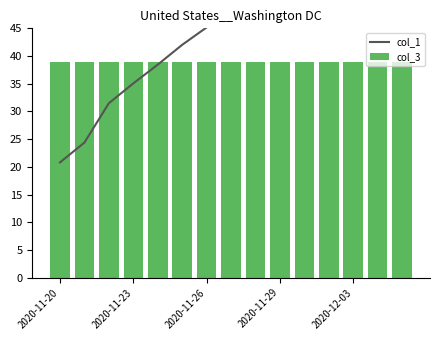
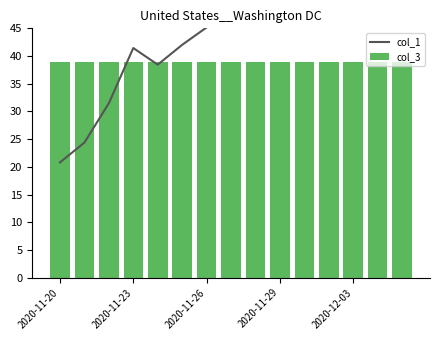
  {
    "col_1": {
      "2020-11-20": 21,
-     "2020-11-23": 35,
+     "2020-11-23": 41,
      "2020-11-26": 45
    },
    "col_3": {
      "2020-11-20": 39,
      "2020-11-23": 39,
      "2020-11-26": 39,
      "2020-11-29": 39,
      "2020-12-03": 39
    }
  }
